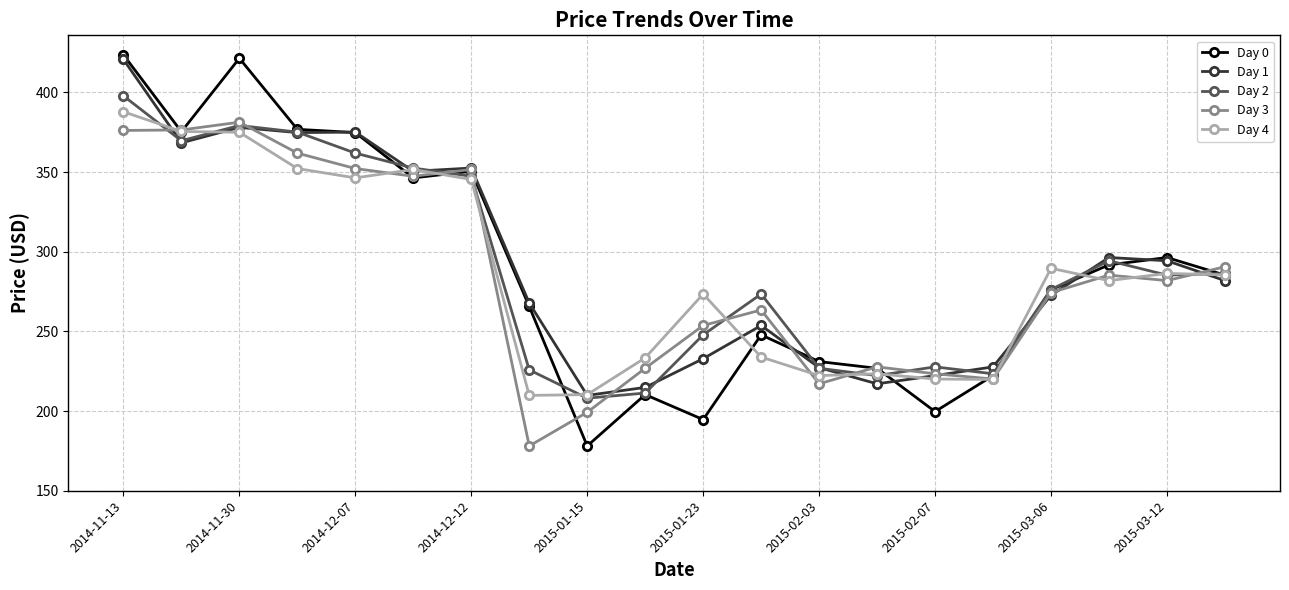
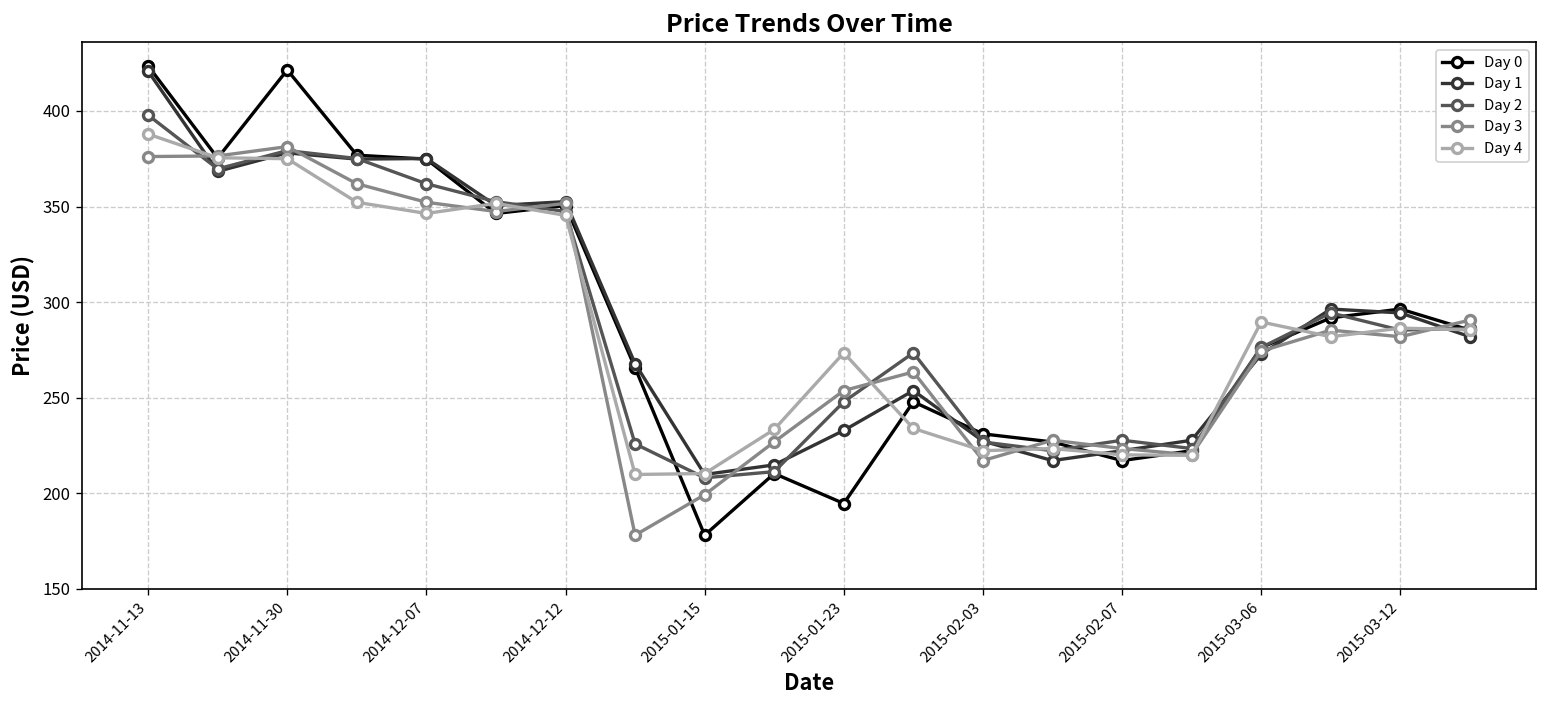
  {
    "Day 0": {
      "2014-11-13": 424,
      "2014-11-30": 421,
      "2015-01-15": 178,
      "2015-01-23": 195,
      "2015-02-03": 231,
-     "2015-02-07": 200,
+     "2015-02-07": 217,
      "2015-03-12": 296
    }
  }
